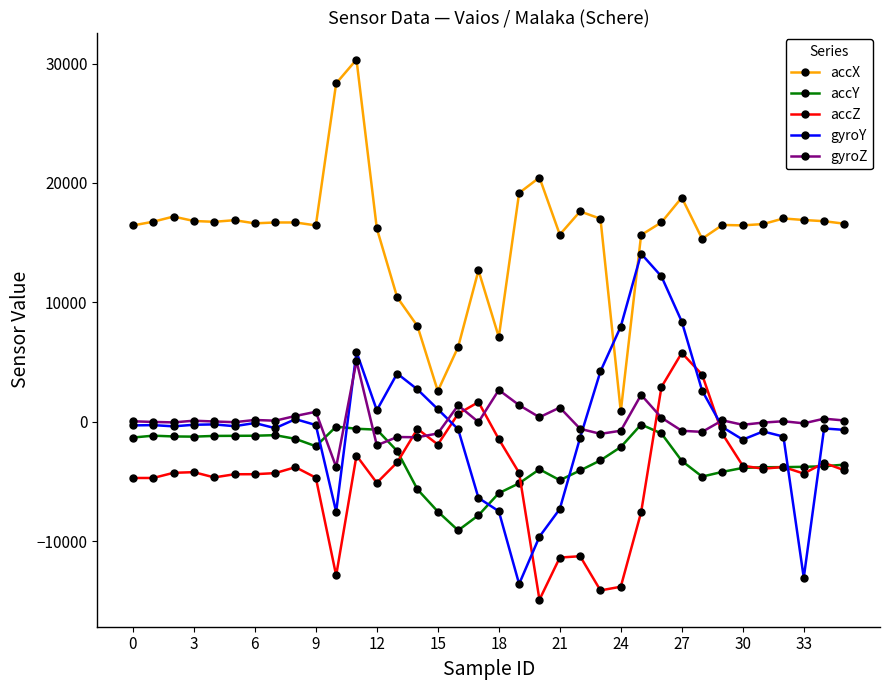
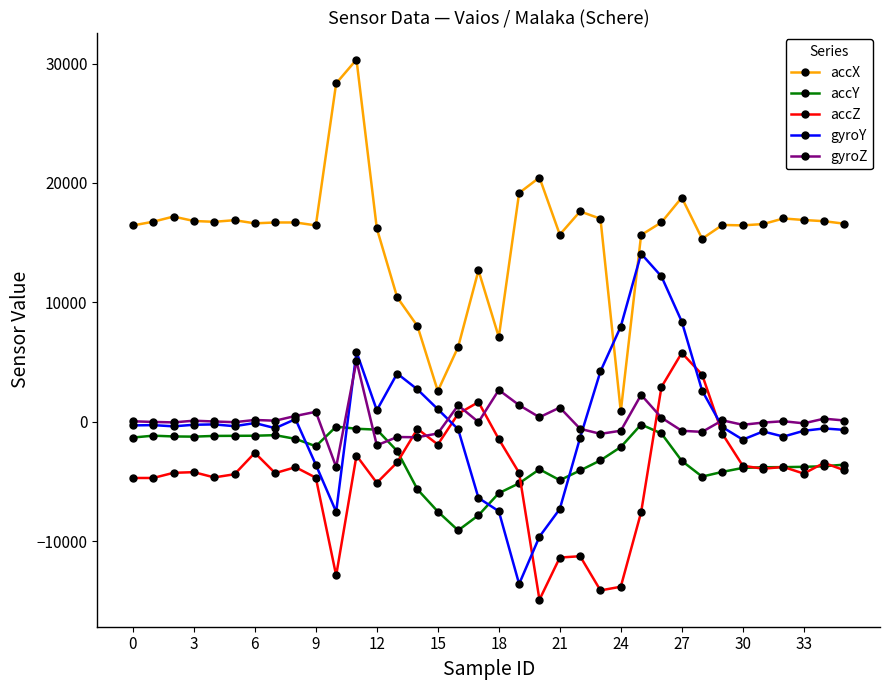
  {
    "accX": {
      "0": 16400,
      "3": 16800,
      "6": 16600,
      "9": 16400,
      "12": 16200,
      "15": 2600,
      "18": 7100,
      "21": 15700,
      "24": 900,
      "27": 18800,
      "30": 16400,
      "33": 16900
    },
    "accY": {
      "0": -1300,
      "3": -1300,
      "6": -1200,
      "9": -2100,
      "12": -700,
      "15": -7500,
      "18": -6000,
      "21": -4900,
      "24": -2100,
      "27": -3300,
      "33": -3800
    },
    "accZ": {
      "0": -4700,
      "3": -4200,
-     "6": -4400,
+     "6": -2600,
      "9": -4700,
      "12": -5100,
      "15": -1900,
      "18": -1500,
      "21": -11400,
      "24": -13800,
      "27": 5800,
      "33": -4300
    },
    "gyroY": {
      "0": -300,
      "3": -300,
      "6": -100,
-     "9": -300,
+     "9": -3600,
      "12": 1000,
      "15": 1000,
      "18": -7500,
      "21": -7300,
      "24": 8000,
      "27": 8400,
      "30": -1500,
-     "33": -13100
+     "33": -800
    },
    "gyroZ": {
      "0": 0,
      "3": 100,
      "6": 100,
      "9": 800,
      "12": -2000,
      "15": -1000,
      "18": 2700,
      "21": 1200,
      "24": -800,
      "27": -800,
      "30": -300,
      "33": -100
    }
  }
